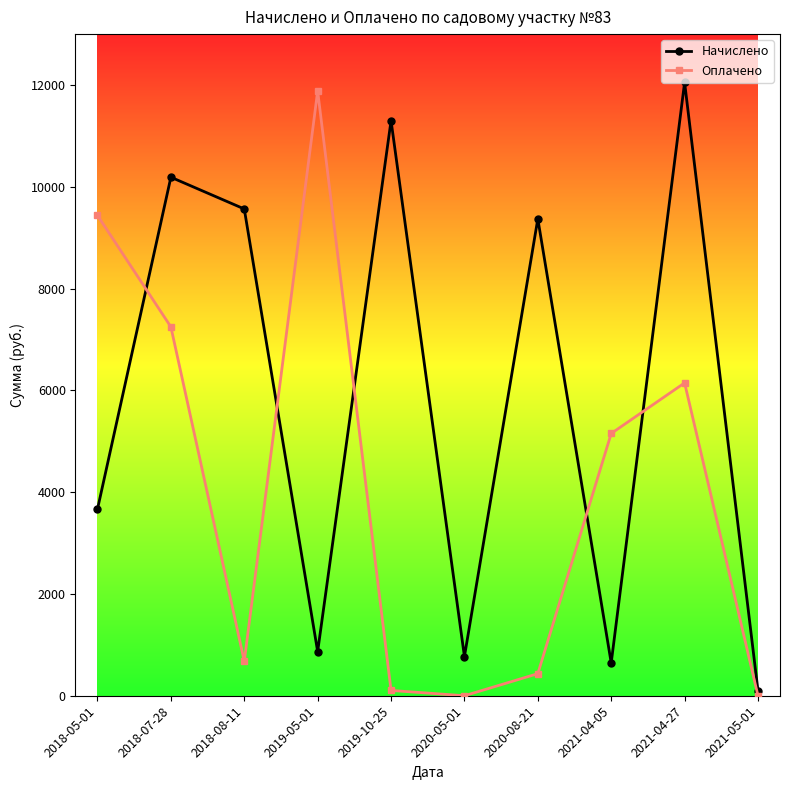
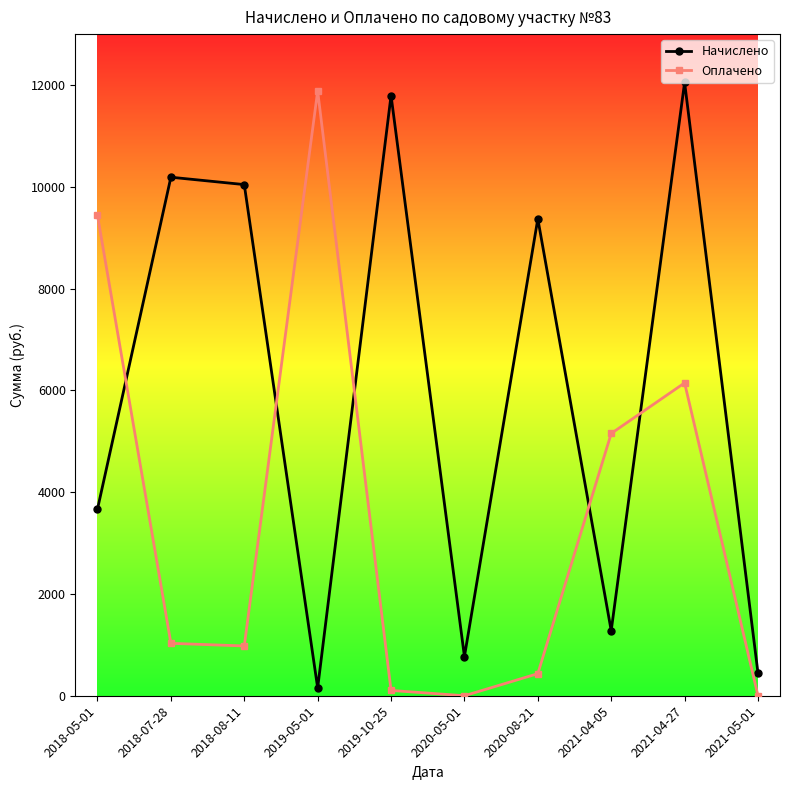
  {
    "Начислено": {
      "2018-05-01": 3700,
      "2018-07-28": 10200,
-     "2018-08-11": 9600,
-     "2019-05-01": 900,
-     "2019-10-25": 11300,
+     "2018-08-11": 10000,
+     "2019-05-01": 200,
+     "2019-10-25": 11800,
      "2020-05-01": 800,
      "2020-08-21": 9400,
-     "2021-04-05": 600,
-     "2021-05-01": 100
+     "2021-04-05": 1300,
+     "2021-05-01": 400
    },
    "Оплачено": {
      "2018-05-01": 9400,
-     "2018-07-28": 7200,
-     "2018-08-11": 700,
+     "2018-07-28": 1000,
+     "2018-08-11": 1000,
      "2019-05-01": 11900,
      "2019-10-25": 100,
      "2020-05-01": 0,
      "2020-08-21": 400,
      "2021-04-05": 5200,
      "2021-04-27": 6100,
      "2021-05-01": 0
    }
  }
